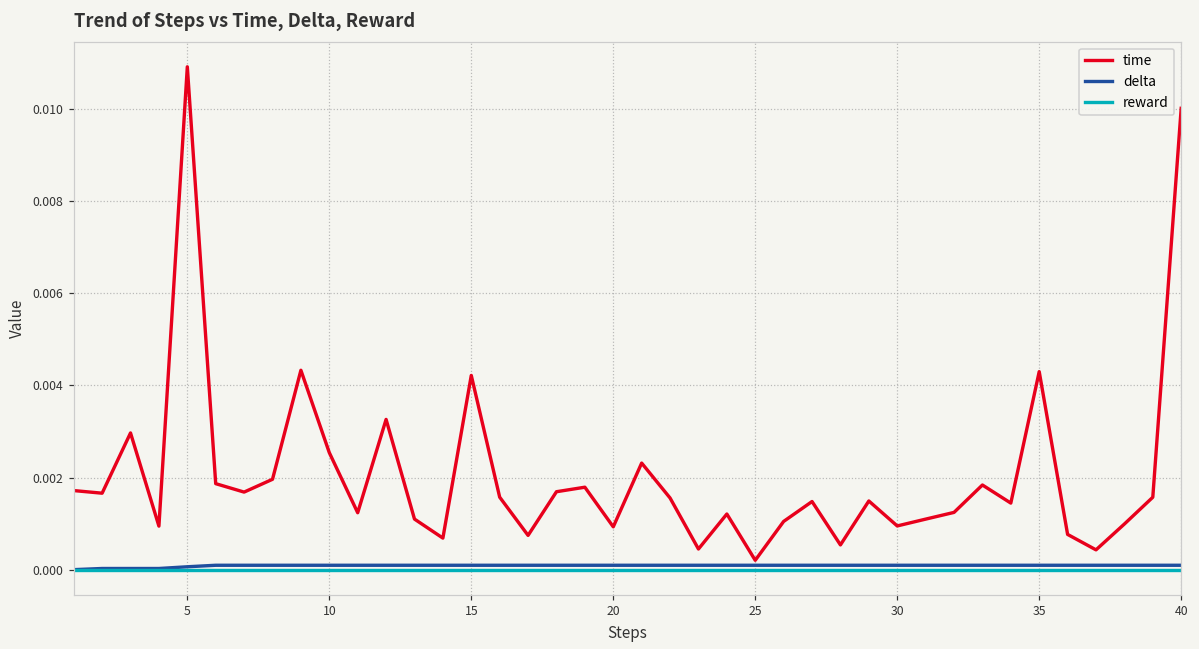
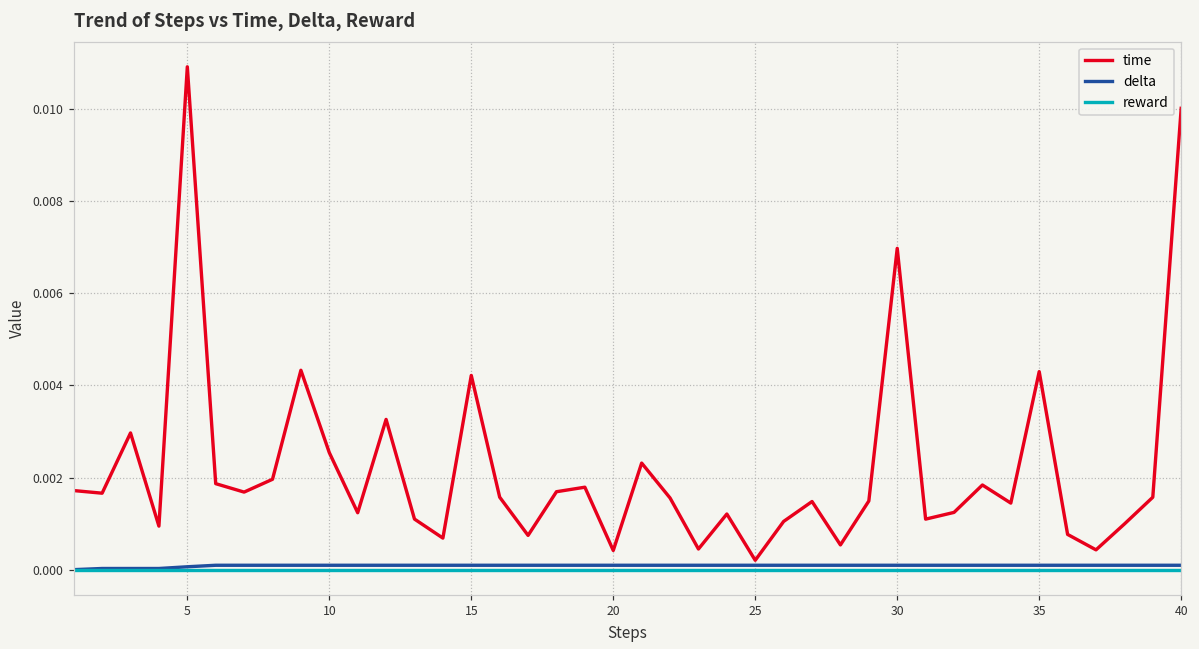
  {
    "time": {
      "5": 0.0109,
      "10": 0.0025,
      "15": 0.0042,
-     "20": 0.0009,
+     "20": 0.0004,
      "25": 0.0002,
-     "30": 0.0009,
+     "30": 0.0070,
      "35": 0.0043,
      "40": 0.0100
    },
    "delta": {
      "5": 0.0001,
      "10": 0.0001,
      "15": 0.0001,
      "20": 0.0001,
      "25": 0.0001,
      "30": 0.0001,
      "35": 0.0001,
      "40": 0.0001
    },
    "reward": {
      "5": 0.0000,
      "10": 0.0000,
      "15": 0.0000,
      "20": 0.0000,
      "25": 0.0000,
      "30": 0.0000,
      "35": 0.0000,
      "40": 0.0000
    }
  }
